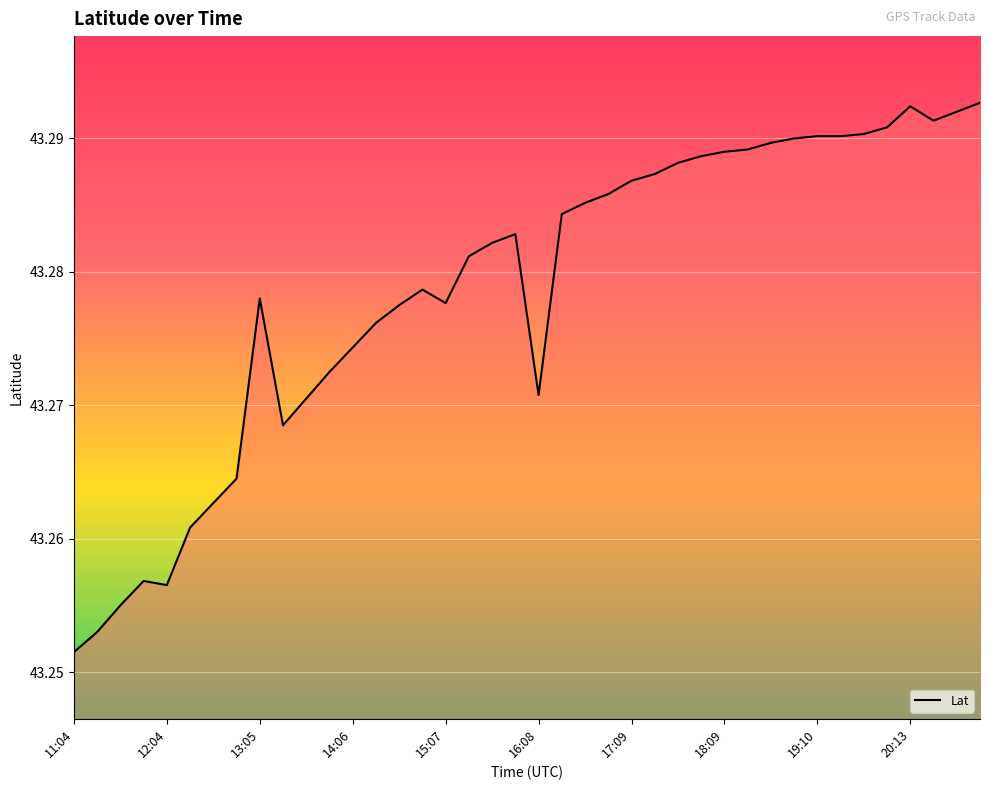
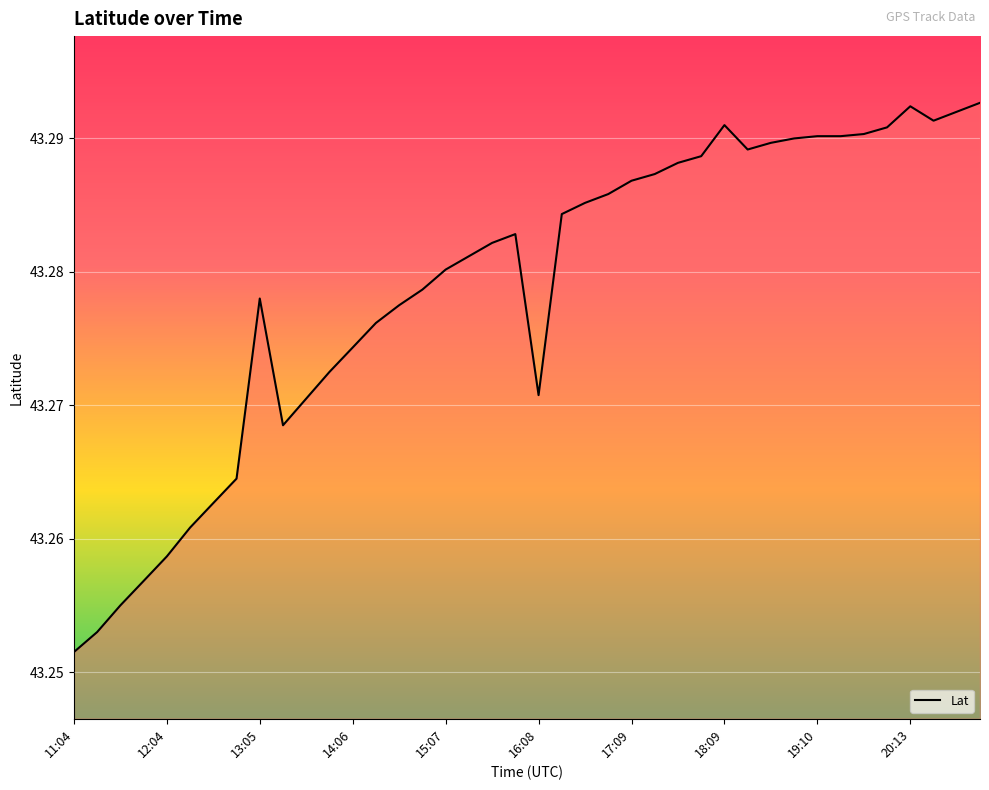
  {
    "11:04": 43.2515,
-   "12:04": 43.2565,
+   "12:04": 43.2587,
    "13:05": 43.2780,
    "14:06": 43.2743,
-   "15:07": 43.2777,
+   "15:07": 43.2802,
    "16:08": 43.2708,
    "17:09": 43.2868,
-   "18:09": 43.289,
+   "18:09": 43.291,
    "19:10": 43.2902,
    "20:13": 43.2924
  }
